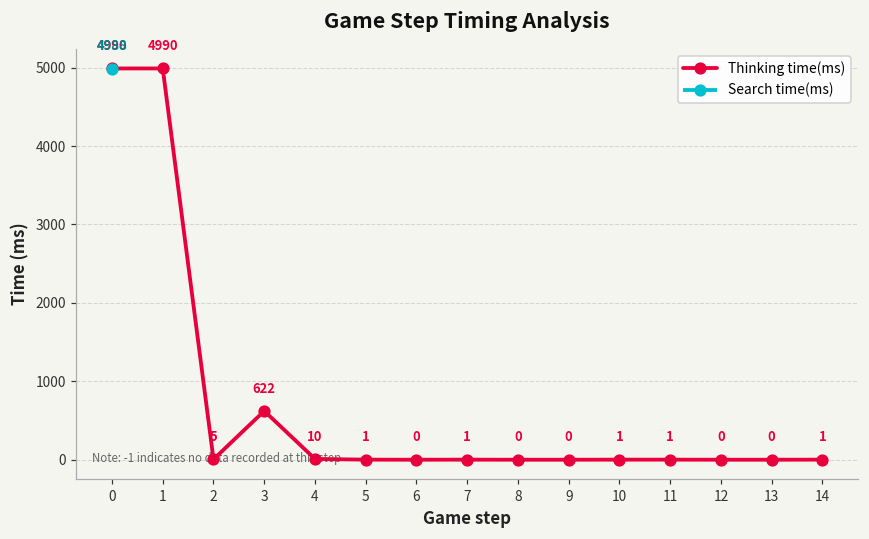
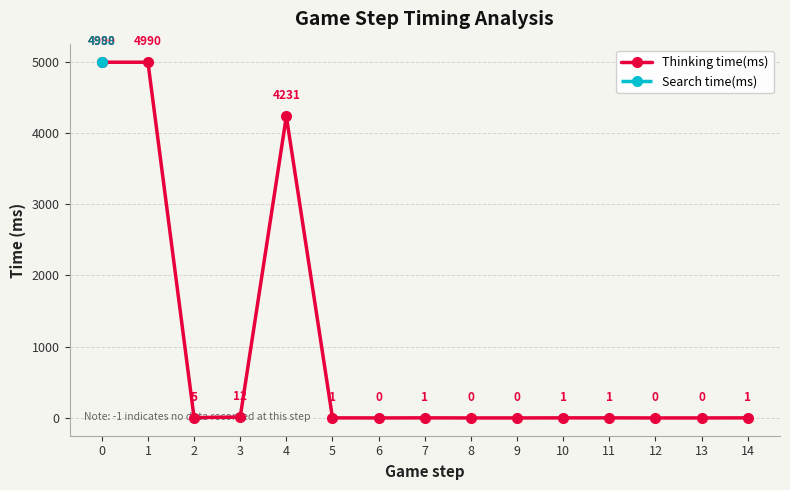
  {
    "Thinking time(ms)": {
      "1": 4990,
      "2": 5,
-     "3": 622,
-     "4": 10,
+     "3": 12,
+     "4": 4231,
      "5": 1,
      "6": 0,
      "7": 1,
      "8": 0,
      "9": 0,
      "10": 1,
      "11": 1,
      "12": 0,
      "13": 0,
      "14": 1
    }
  }
